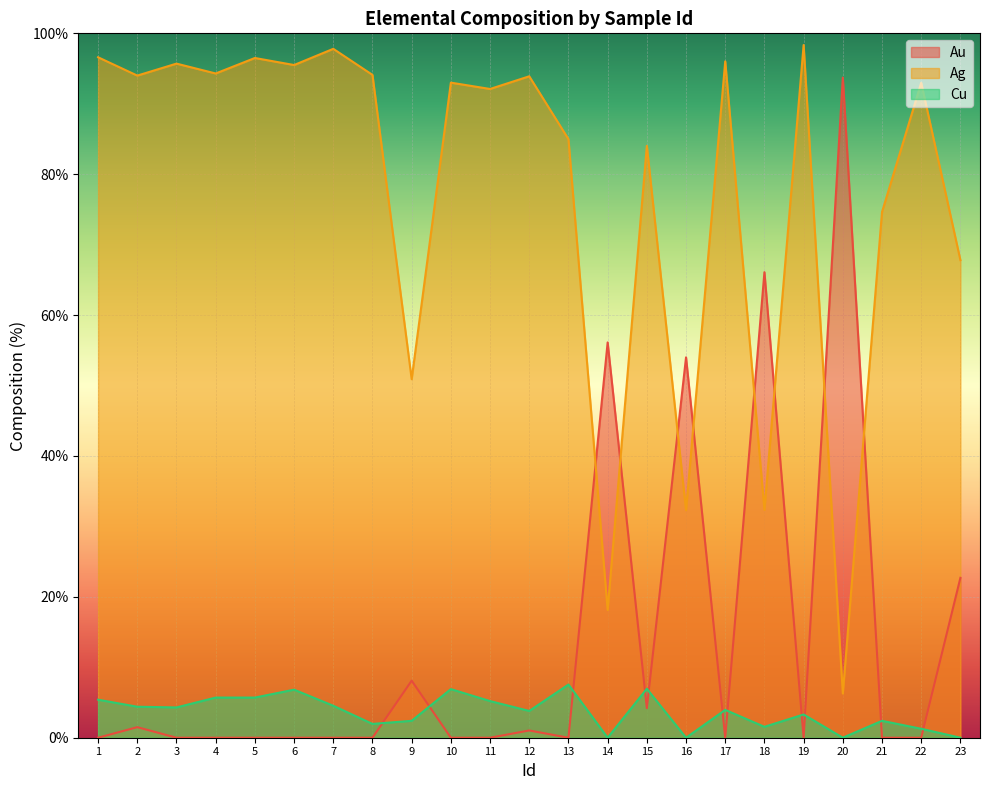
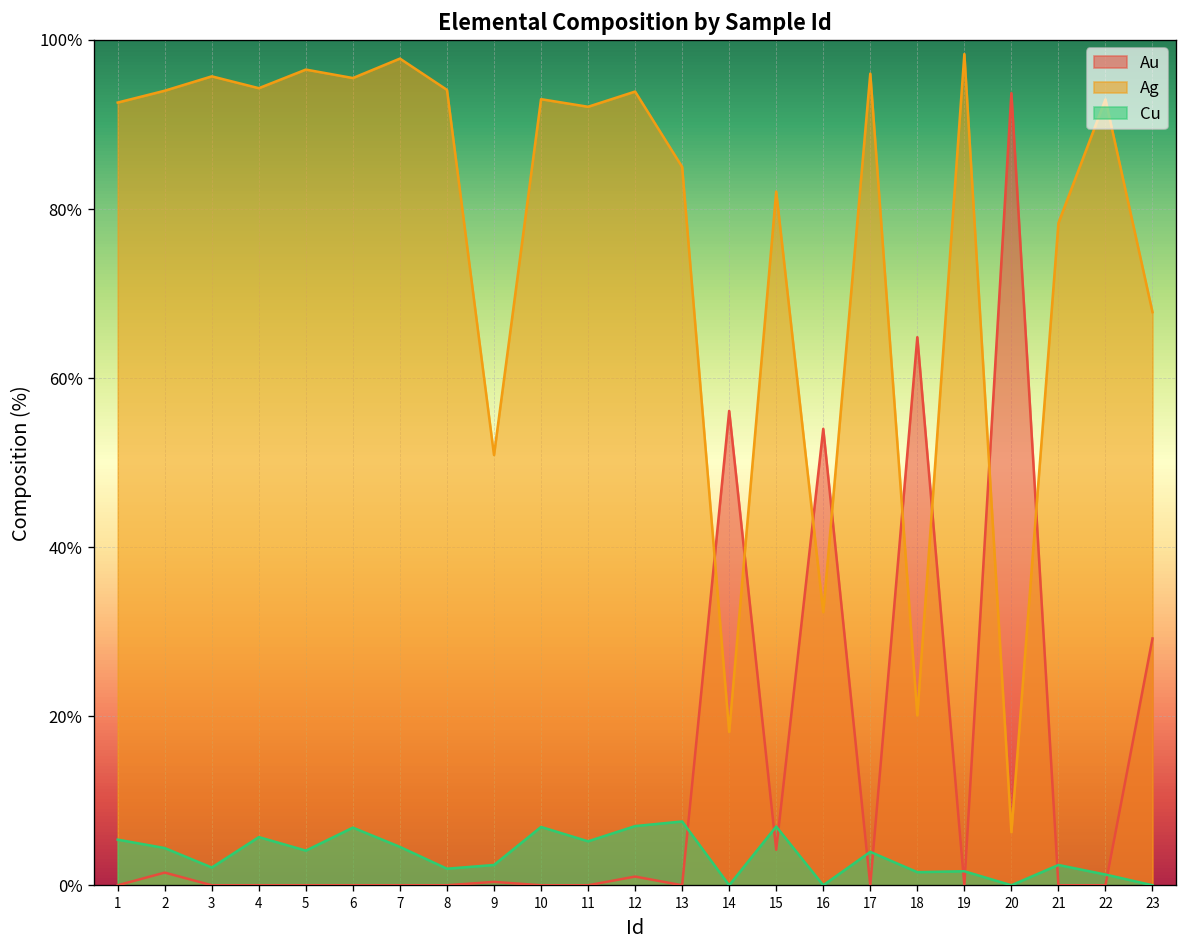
  {
    "Au": {
      "1": "0%",
      "2": "2%",
      "3": "0%",
      "4": "0%",
      "5": "0%",
      "6": "0%",
      "7": "0%",
      "8": "0%",
-     "9": "8%",
+     "9": "0%",
      "10": "0%",
      "11": "0%",
      "12": "1%",
      "13": "0%",
      "14": "56%",
      "15": "4%",
      "16": "54%",
      "17": "0%",
-     "18": "66%",
+     "18": "65%",
      "19": "0%",
      "20": "94%",
      "21": "0%",
      "22": "0%",
-     "23": "23%"
+     "23": "29%"
    },
    "Ag": {
-     "1": "97%",
+     "1": "93%",
      "2": "94%",
      "3": "96%",
      "4": "94%",
      "5": "97%",
      "6": "96%",
      "7": "98%",
      "8": "94%",
      "9": "51%",
      "10": "93%",
      "11": "92%",
      "12": "94%",
      "13": "85%",
      "14": "18%",
-     "15": "84%",
+     "15": "82%",
      "16": "32%",
      "17": "96%",
-     "18": "32%",
+     "18": "20%",
      "19": "98%",
      "20": "6%",
-     "21": "75%",
+     "21": "78%",
      "23": "68%"
    },
    "Cu": {
      "1": "5%",
      "2": "4%",
-     "3": "4%",
+     "3": "2%",
      "4": "6%",
-     "5": "6%",
+     "5": "4%",
      "6": "7%",
      "7": "5%",
      "8": "2%",
      "9": "2%",
      "10": "7%",
      "11": "5%",
-     "12": "4%",
+     "12": "7%",
      "13": "8%",
      "14": "0%",
      "15": "7%",
      "16": "0%",
      "17": "4%",
      "18": "2%",
-     "19": "3%",
+     "19": "2%",
      "20": "0%",
      "21": "2%",
      "22": "1%",
      "23": "0%"
    }
  }
